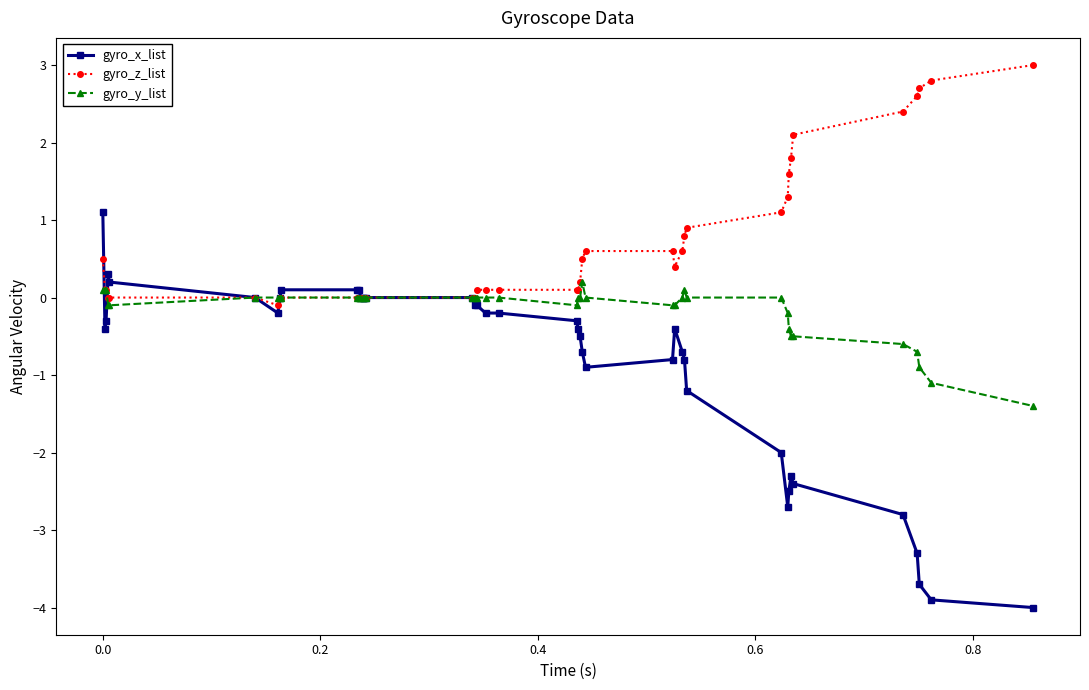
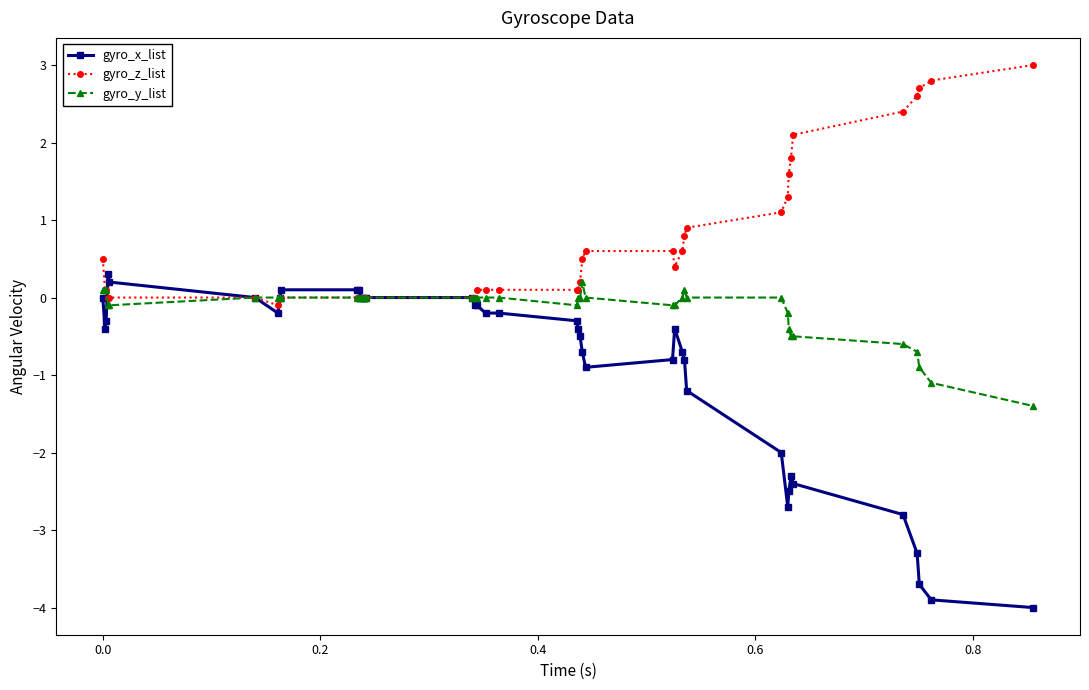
  {
    "gyro_x_list": {
-     "0.0": 1.1
+     "0.0": 0.0
    },
    "gyro_z_list": {
      "0.0": 0.5
    }
  }
